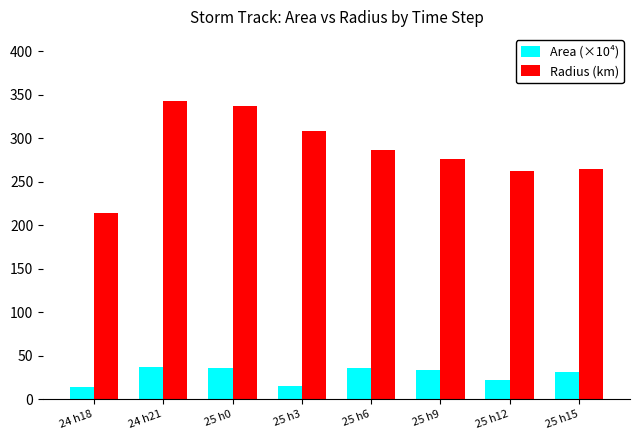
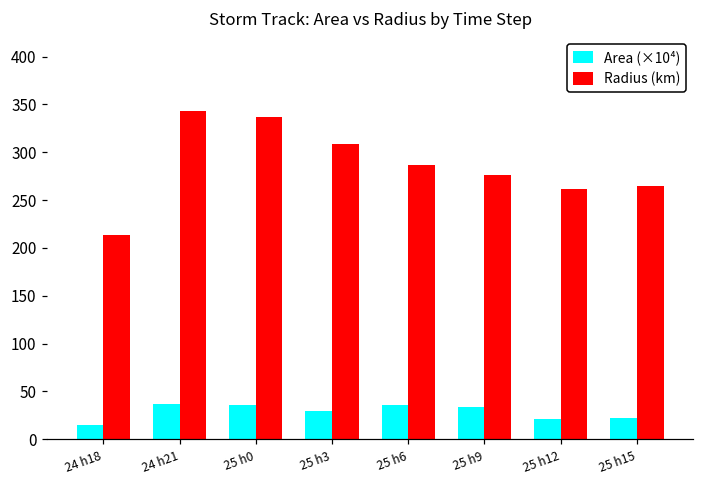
  {
    "Area (×10⁴)": {
      "24 h18": 10,
      "24 h21": 40,
      "25 h0": 40,
-     "25 h3": 20,
+     "25 h3": 30,
      "25 h6": 40,
      "25 h9": 30,
      "25 h12": 20,
-     "25 h15": 30
+     "25 h15": 20
    },
    "Radius (km)": {
      "24 h18": 210,
      "24 h21": 340,
      "25 h0": 340,
      "25 h3": 310,
      "25 h6": 290,
      "25 h9": 280,
      "25 h12": 260,
      "25 h15": 260
    }
  }
